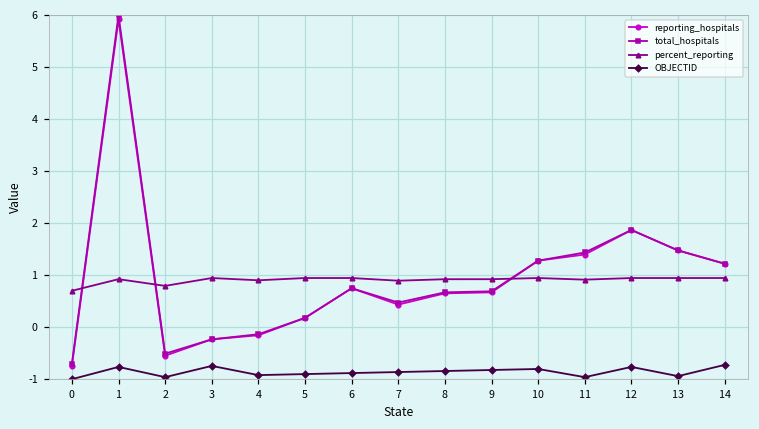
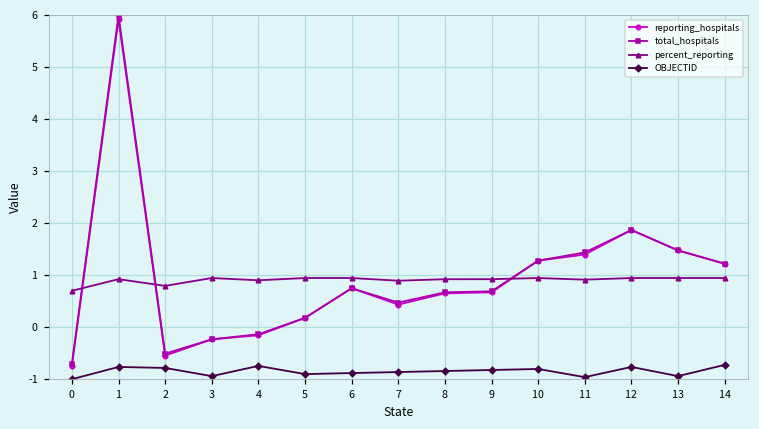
  {
    "OBJECTID": {
      "0": -1.0,
      "1": -0.8,
-     "2": -1.0,
-     "3": -0.7,
-     "4": -0.9,
+     "2": -0.8,
+     "3": -0.9,
+     "4": -0.7,
      "5": -0.9,
      "6": -0.9,
      "7": -0.9,
      "8": -0.8,
      "9": -0.8,
      "10": -0.8,
      "11": -1.0,
      "12": -0.8,
      "13": -0.9,
      "14": -0.7
    }
  }
